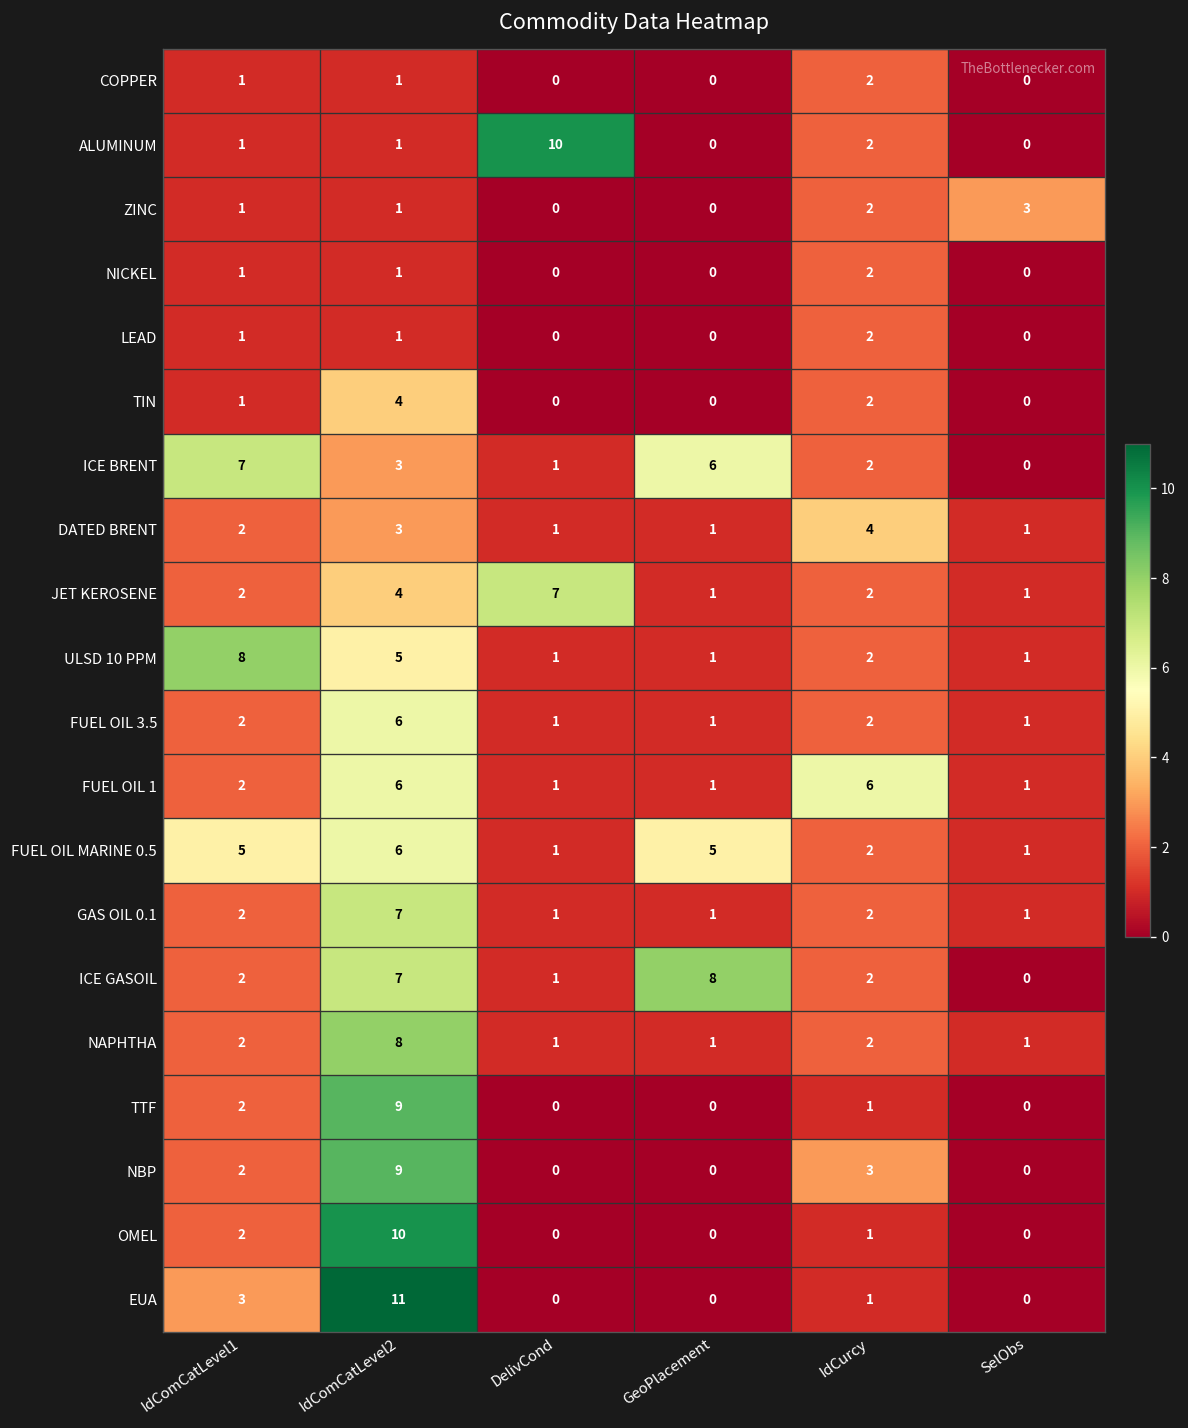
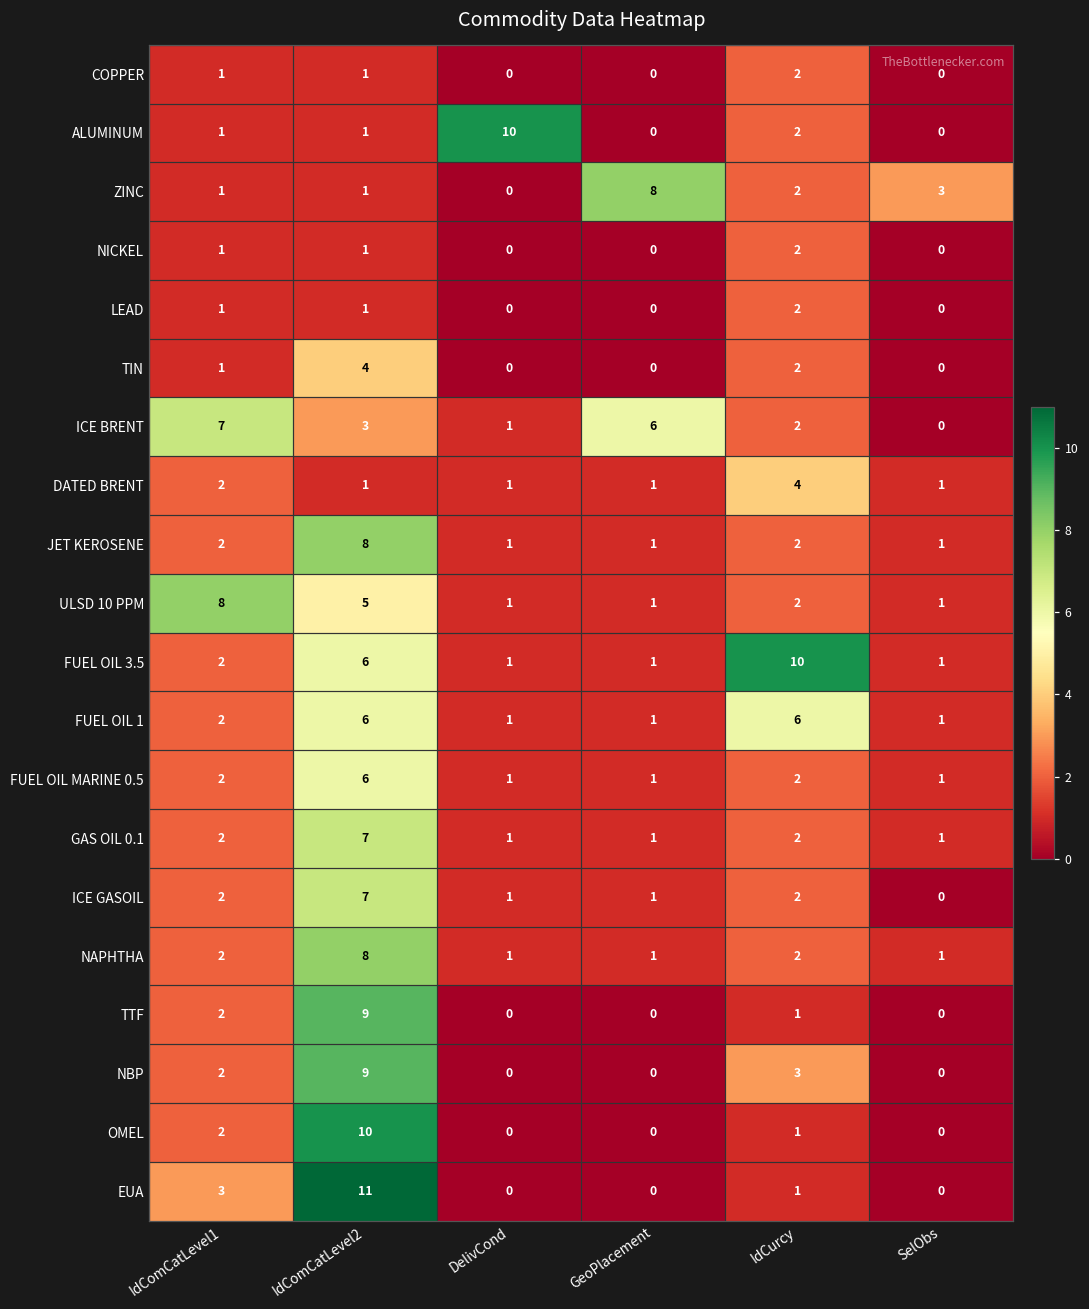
  {
    "COPPER": {
      "IdComCatLevel1": 1,
      "IdComCatLevel2": 1,
      "DelivCond": 0,
      "GeoPlacement": 0,
      "IdCurcy": 2
    },
    "ALUMINUM": {
      "IdComCatLevel1": 1,
      "IdComCatLevel2": 1,
      "DelivCond": 10,
      "GeoPlacement": 0,
      "IdCurcy": 2,
      "SelObs": 0
    },
    "ZINC": {
      "IdComCatLevel1": 1,
      "IdComCatLevel2": 1,
      "DelivCond": 0,
-     "GeoPlacement": 0,
+     "GeoPlacement": 8,
      "IdCurcy": 2,
      "SelObs": 3
    },
    "NICKEL": {
      "IdComCatLevel1": 1,
      "IdComCatLevel2": 1,
      "DelivCond": 0,
      "GeoPlacement": 0,
      "IdCurcy": 2,
      "SelObs": 0
    },
    "LEAD": {
      "IdComCatLevel1": 1,
      "IdComCatLevel2": 1,
      "DelivCond": 0,
      "GeoPlacement": 0,
      "IdCurcy": 2,
      "SelObs": 0
    },
    "TIN": {
      "IdComCatLevel1": 1,
      "IdComCatLevel2": 4,
      "DelivCond": 0,
      "GeoPlacement": 0,
      "IdCurcy": 2,
      "SelObs": 0
    },
    "ICE BRENT": {
      "IdComCatLevel1": 7,
      "IdComCatLevel2": 3,
      "DelivCond": 1,
      "GeoPlacement": 6,
      "IdCurcy": 2,
      "SelObs": 0
    },
    "DATED BRENT": {
      "IdComCatLevel1": 2,
-     "IdComCatLevel2": 3,
+     "IdComCatLevel2": 1,
      "DelivCond": 1,
      "GeoPlacement": 1,
      "IdCurcy": 4,
      "SelObs": 1
    },
    "JET KEROSENE": {
      "IdComCatLevel1": 2,
-     "IdComCatLevel2": 4,
-     "DelivCond": 7,
+     "IdComCatLevel2": 8,
+     "DelivCond": 1,
      "GeoPlacement": 1,
      "IdCurcy": 2,
      "SelObs": 1
    },
    "ULSD 10 PPM": {
      "IdComCatLevel1": 8,
      "IdComCatLevel2": 5,
      "DelivCond": 1,
      "GeoPlacement": 1,
      "IdCurcy": 2,
      "SelObs": 1
    },
    "FUEL OIL 3.5": {
      "IdComCatLevel1": 2,
      "IdComCatLevel2": 6,
      "DelivCond": 1,
      "GeoPlacement": 1,
-     "IdCurcy": 2,
+     "IdCurcy": 10,
      "SelObs": 1
    },
    "FUEL OIL 1": {
      "IdComCatLevel1": 2,
      "IdComCatLevel2": 6,
      "DelivCond": 1,
      "GeoPlacement": 1,
      "IdCurcy": 6,
      "SelObs": 1
    },
    "FUEL OIL MARINE 0.5": {
-     "IdComCatLevel1": 5,
+     "IdComCatLevel1": 2,
      "IdComCatLevel2": 6,
      "DelivCond": 1,
-     "GeoPlacement": 5,
+     "GeoPlacement": 1,
      "IdCurcy": 2,
      "SelObs": 1
    },
    "GAS OIL 0.1": {
      "IdComCatLevel1": 2,
      "IdComCatLevel2": 7,
      "DelivCond": 1,
      "GeoPlacement": 1,
      "IdCurcy": 2,
      "SelObs": 1
    },
    "ICE GASOIL": {
      "IdComCatLevel1": 2,
      "IdComCatLevel2": 7,
      "DelivCond": 1,
-     "GeoPlacement": 8,
+     "GeoPlacement": 1,
      "IdCurcy": 2,
      "SelObs": 0
    },
    "NAPHTHA": {
      "IdComCatLevel1": 2,
      "IdComCatLevel2": 8,
      "DelivCond": 1,
      "GeoPlacement": 1,
      "IdCurcy": 2,
      "SelObs": 1
    },
    "TTF": {
      "IdComCatLevel1": 2,
      "IdComCatLevel2": 9,
      "DelivCond": 0,
      "GeoPlacement": 0,
      "IdCurcy": 1,
      "SelObs": 0
    },
    "NBP": {
      "IdComCatLevel1": 2,
      "IdComCatLevel2": 9,
      "DelivCond": 0,
      "GeoPlacement": 0,
      "IdCurcy": 3,
      "SelObs": 0
    },
    "OMEL": {
      "IdComCatLevel1": 2,
      "IdComCatLevel2": 10,
      "DelivCond": 0,
      "GeoPlacement": 0,
      "IdCurcy": 1,
      "SelObs": 0
    },
    "EUA": {
      "IdComCatLevel1": 3,
      "IdComCatLevel2": 11,
      "DelivCond": 0,
      "GeoPlacement": 0,
      "IdCurcy": 1,
      "SelObs": 0
    }
  }
